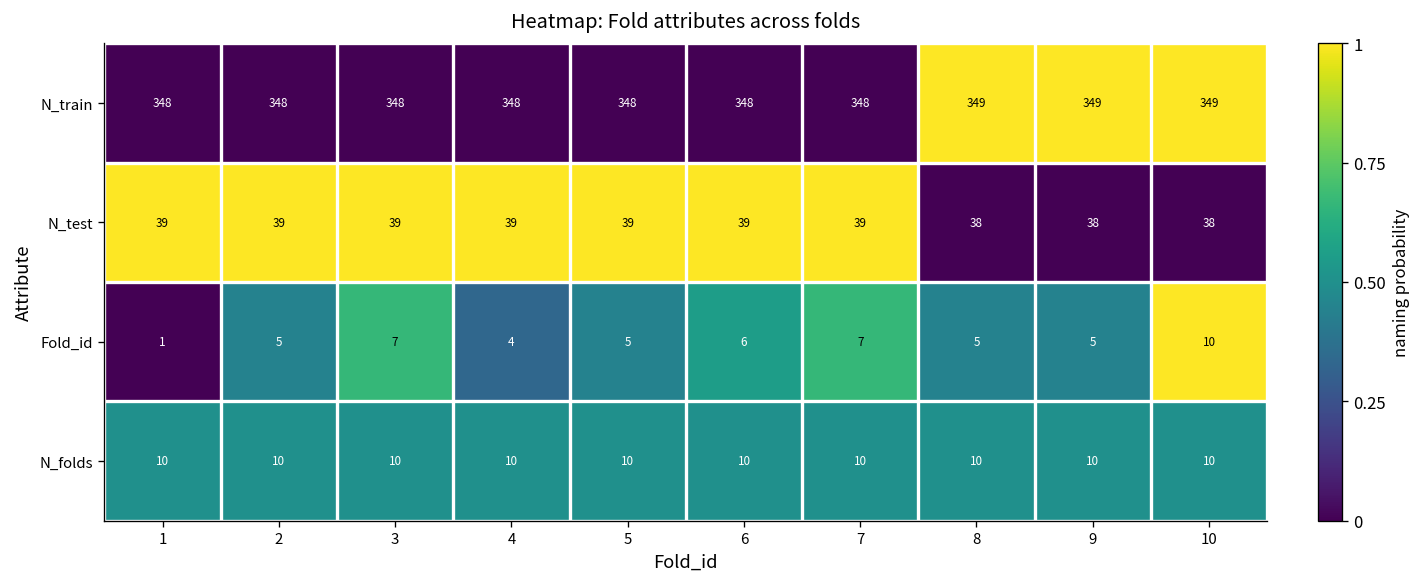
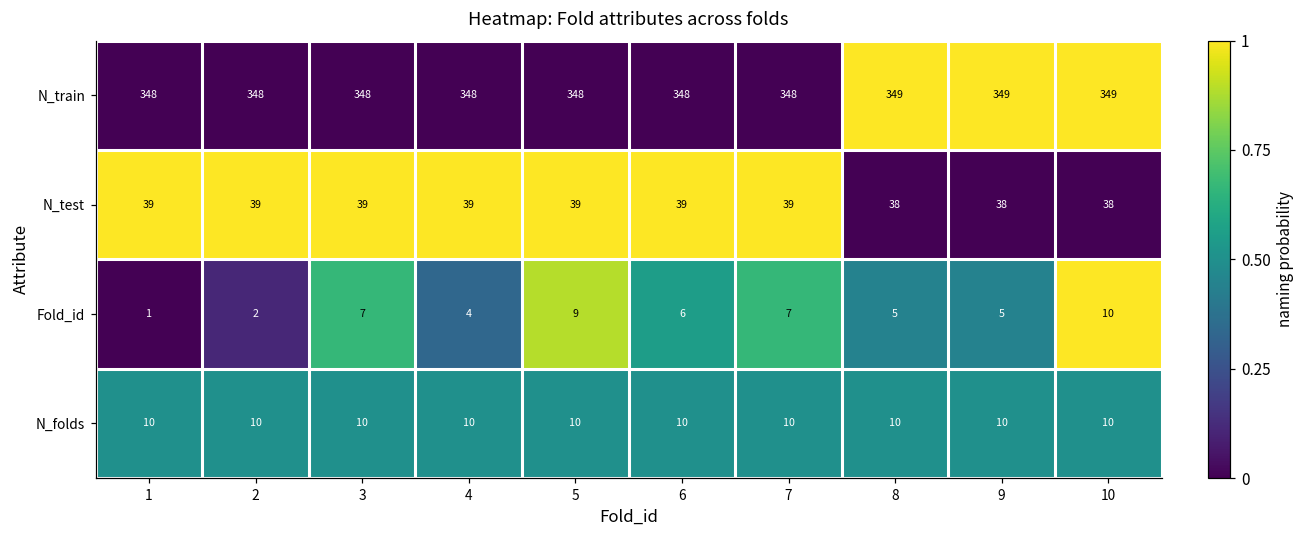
  {
    "N_train": {
      "1": 348,
      "2": 348,
      "3": 348,
      "4": 348,
      "5": 348,
      "6": 348,
      "7": 348,
      "8": 349,
      "9": 349,
      "10": 349
    },
    "N_test": {
      "1": 39,
      "2": 39,
      "3": 39,
      "4": 39,
      "5": 39,
      "6": 39,
      "7": 39,
      "8": 38,
      "9": 38,
      "10": 38
    },
    "Fold_id": {
      "1": 1,
-     "2": 5,
+     "2": 2,
      "3": 7,
      "4": 4,
-     "5": 5,
+     "5": 9,
      "6": 6,
      "7": 7,
      "8": 5,
      "9": 5,
      "10": 10
    },
    "N_folds": {
      "1": 10,
      "2": 10,
      "3": 10,
      "4": 10,
      "5": 10,
      "6": 10,
      "7": 10,
      "8": 10,
      "9": 10,
      "10": 10
    }
  }
